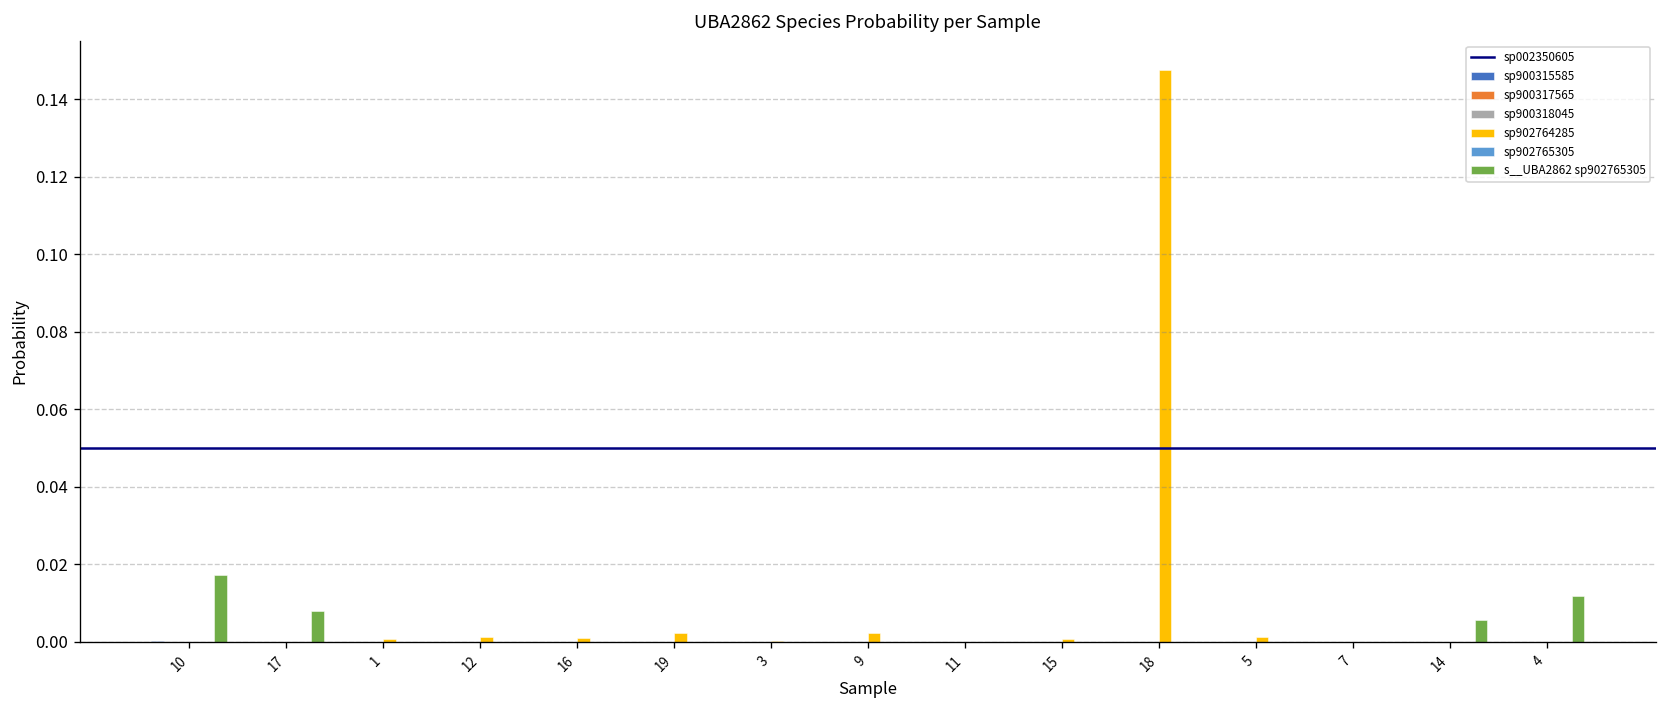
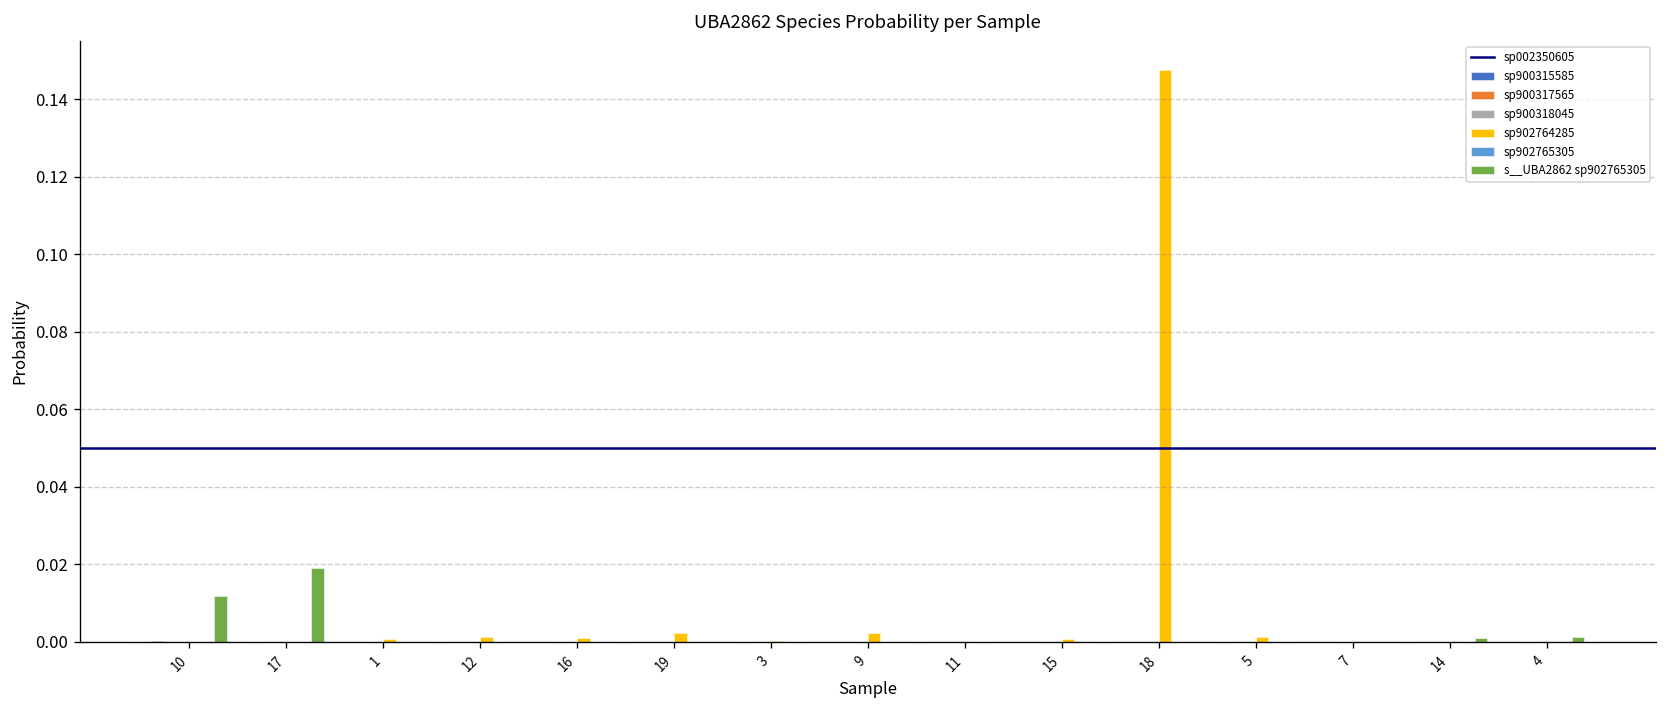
  {
    "s__UBA2862 sp902765305": {
-     "10": 0.017,
-     "17": 0.008,
-     "14": 0.006,
-     "4": 0.012
+     "10": 0.012,
+     "17": 0.019,
+     "14": 0.001,
+     "4": 0.001
    }
  }
